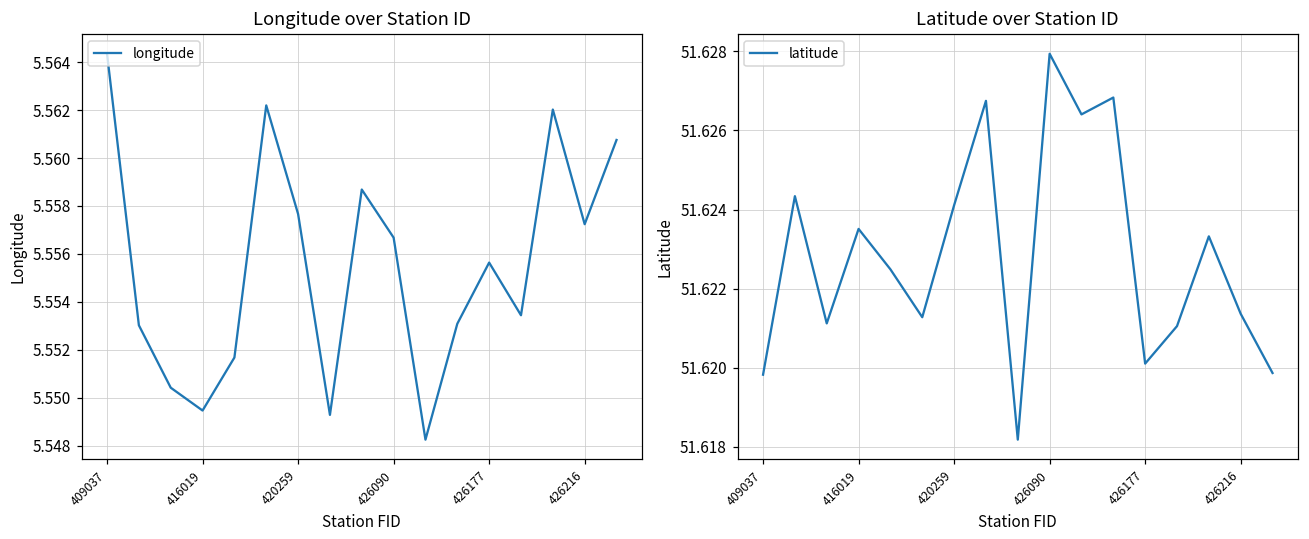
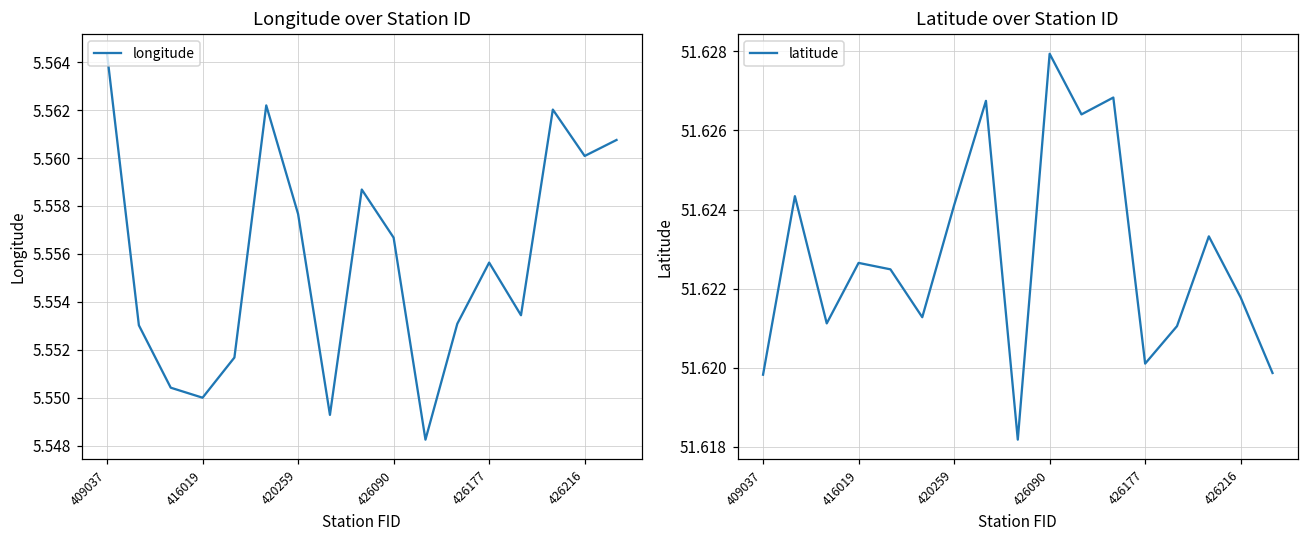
  {
    "Longitude over Station ID": {
-     "416019": 5.5495,
+     "416019": 5.5500,
      "420259": 5.5577,
      "426090": 5.5567,
      "426177": 5.5556,
-     "426216": 5.5572
+     "426216": 5.5601
    },
    "Latitude over Station ID": {
      "409037": 51.6198,
-     "416019": 51.6235,
+     "416019": 51.6227,
      "420259": 51.6241,
      "426090": 51.6279,
      "426177": 51.6201,
-     "426216": 51.6214
+     "426216": 51.6218
    }
  }
